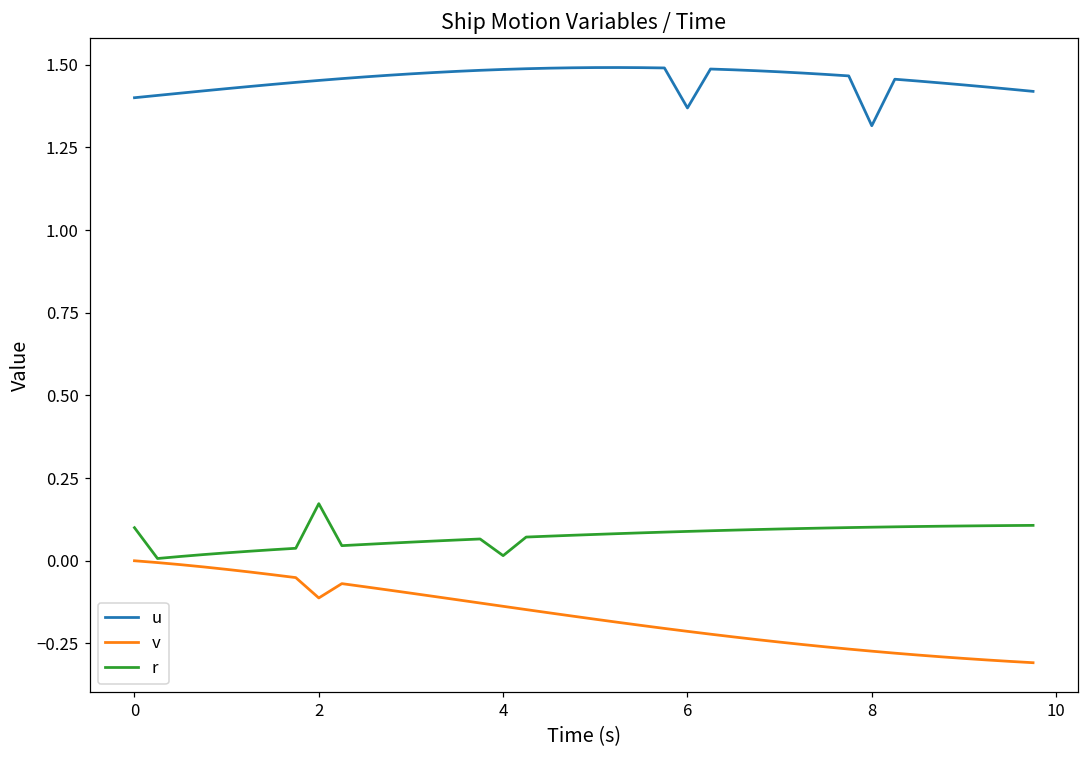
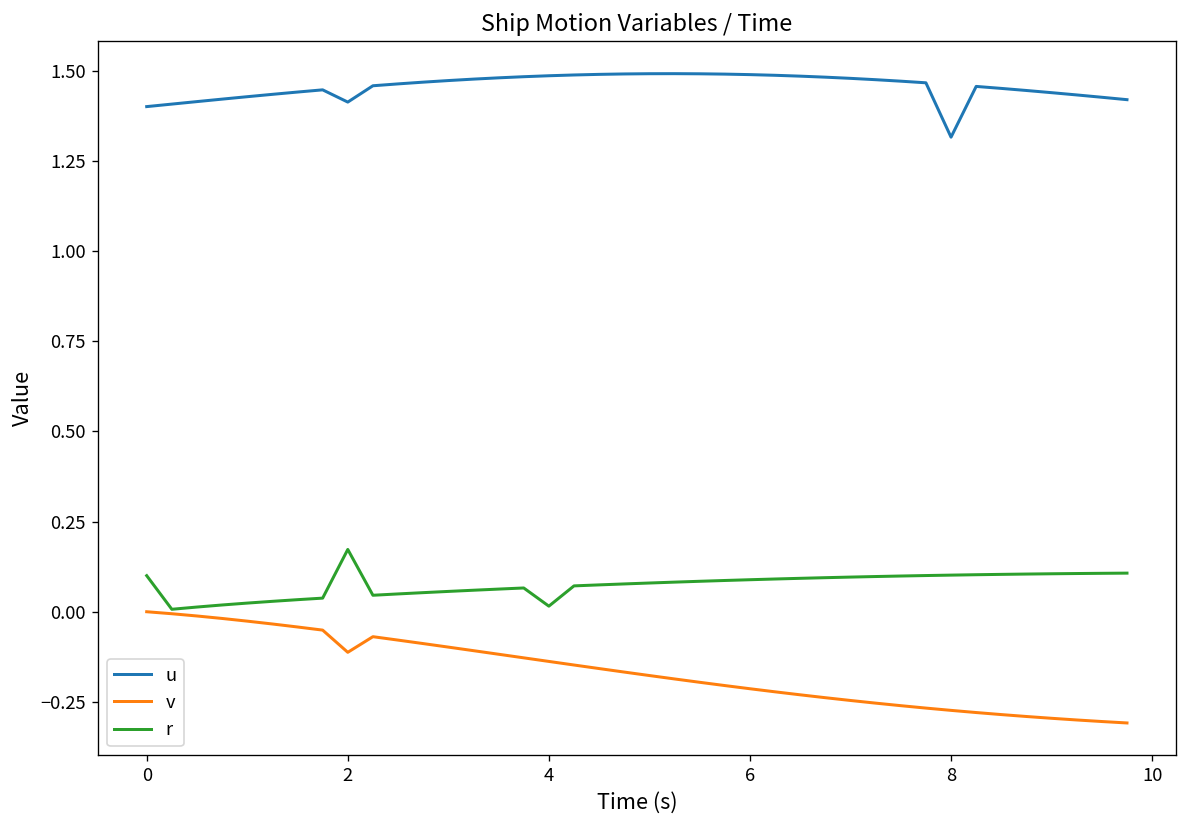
  {
    "u": {
      "0": 1.40,
-     "2": 1.45,
+     "2": 1.41,
      "4": 1.49,
-     "6": 1.37,
+     "6": 1.49,
      "8": 1.32
    },
    "v": {
      "0": 0.00,
      "2": -0.11,
      "4": -0.14,
      "6": -0.21,
      "8": -0.27
    },
    "r": {
      "0": 0.10,
      "2": 0.17,
      "4": 0.02,
      "6": 0.09,
      "8": 0.10
    }
  }
